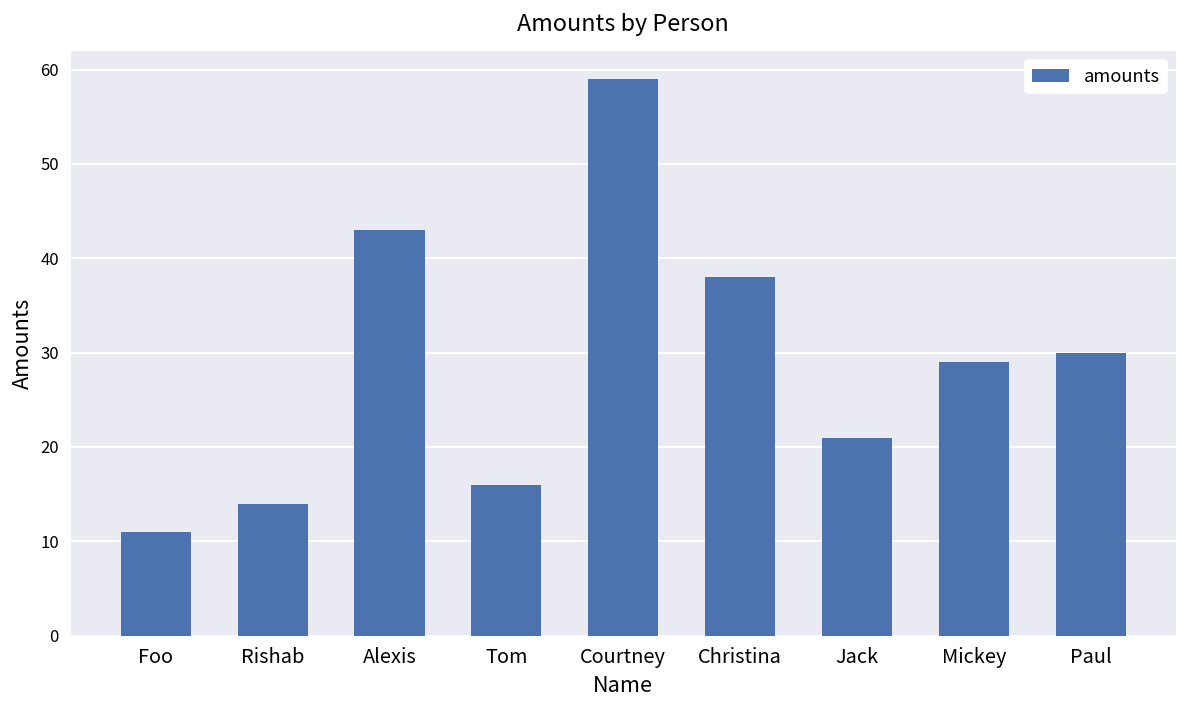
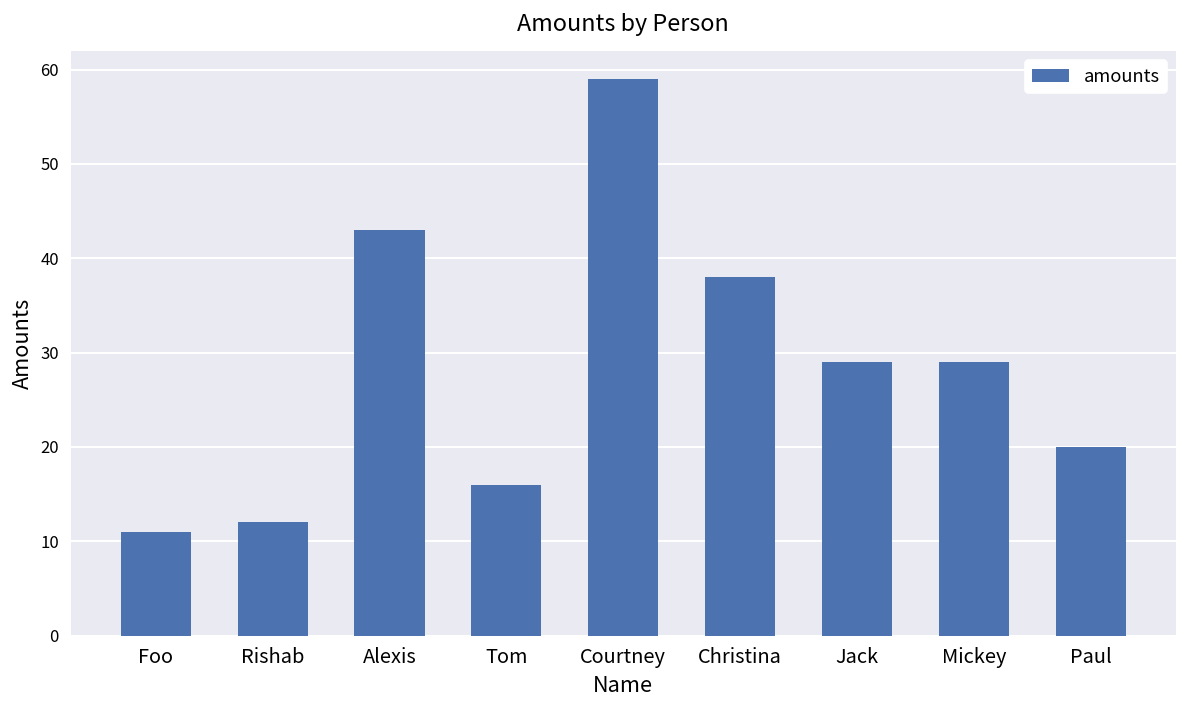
  {
    "Foo": 11,
-   "Rishab": 14,
+   "Rishab": 12,
    "Alexis": 43,
    "Tom": 16,
    "Courtney": 59,
    "Christina": 38,
-   "Jack": 21,
+   "Jack": 29,
    "Mickey": 29,
-   "Paul": 30
+   "Paul": 20
  }
